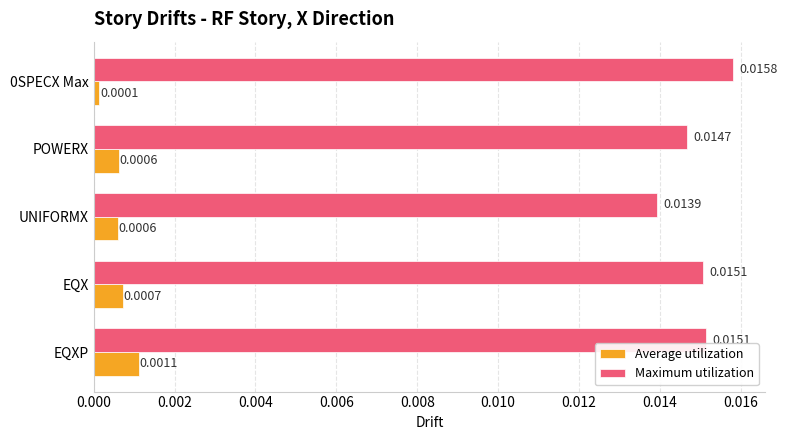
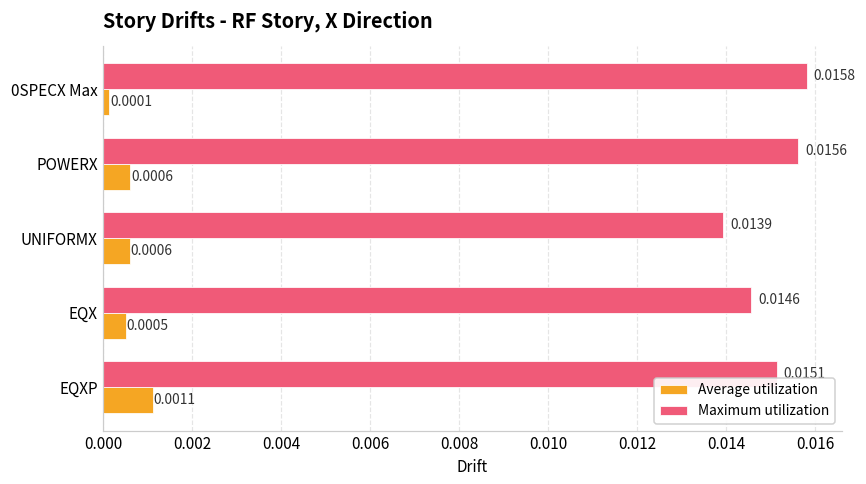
  {
    "Average utilization": {
      "0SPECX Max": 0.0001,
      "POWERX": 0.0006,
      "UNIFORMX": 0.0006,
-     "EQX": 0.0007,
+     "EQX": 0.0005,
      "EQXP": 0.0011
    },
    "Maximum utilization": {
      "0SPECX Max": 0.0158,
-     "POWERX": 0.0147,
+     "POWERX": 0.0156,
      "UNIFORMX": 0.0139,
-     "EQX": 0.0151
+     "EQX": 0.0146
    }
  }
